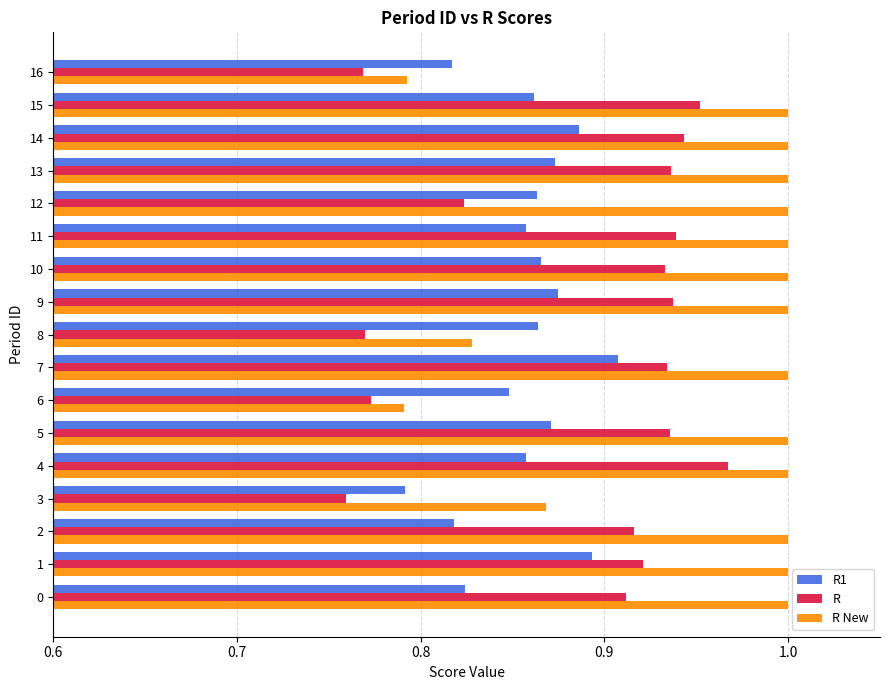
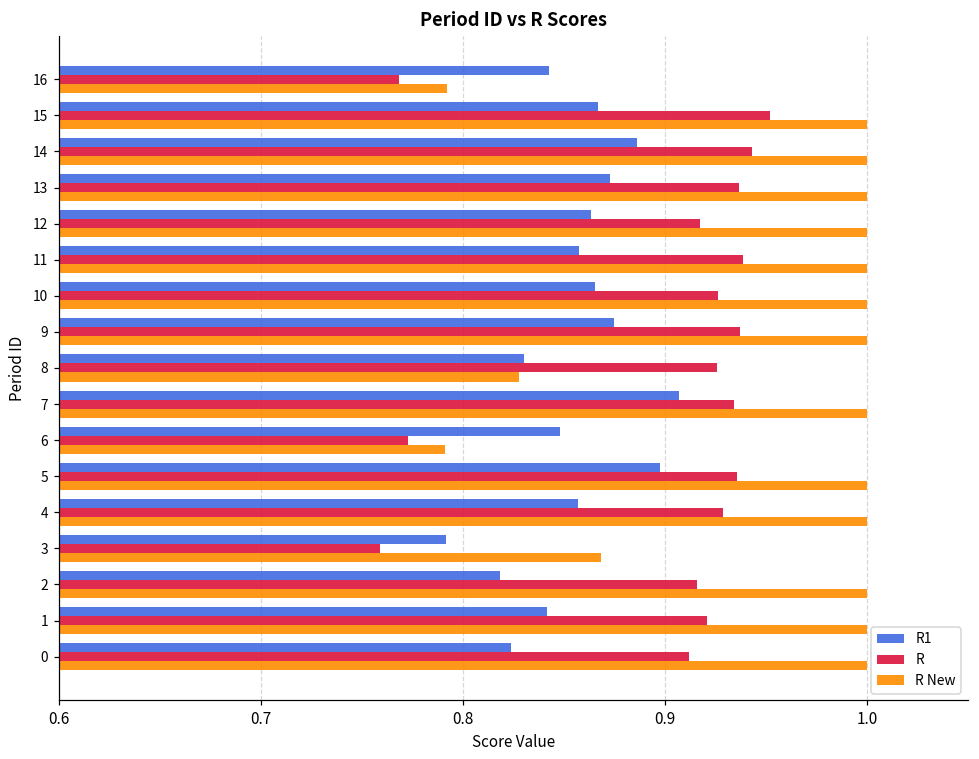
  {
    "R1": {
-     "16": 0.817,
-     "15": 0.861,
+     "16": 0.843,
+     "15": 0.867,
      "14": 0.886,
      "13": 0.873,
      "12": 0.863,
      "11": 0.857,
      "10": 0.865,
      "9": 0.875,
-     "8": 0.864,
+     "8": 0.831,
      "7": 0.907,
      "6": 0.848,
-     "5": 0.871,
+     "5": 0.897,
      "4": 0.857,
      "3": 0.792,
      "2": 0.818,
-     "1": 0.893,
+     "1": 0.842,
      "0": 0.824
    },
    "R": {
      "16": 0.768,
      "15": 0.952,
      "14": 0.943,
      "13": 0.936,
-     "12": 0.823,
+     "12": 0.917,
      "11": 0.939,
-     "10": 0.933,
+     "10": 0.926,
      "9": 0.937,
-     "8": 0.769,
+     "8": 0.926,
      "7": 0.934,
      "6": 0.773,
      "5": 0.935,
-     "4": 0.967,
+     "4": 0.929,
      "3": 0.759,
      "2": 0.916,
      "1": 0.921,
      "0": 0.912
    },
    "R New": {
      "16": 0.792,
      "15": 1.000,
      "14": 1.000,
      "13": 1.000,
      "12": 1.000,
      "11": 1.000,
      "10": 1.000,
      "9": 1.000,
      "8": 0.828,
      "7": 1.000,
      "6": 0.791,
      "5": 1.000,
      "4": 1.000,
      "3": 0.868,
      "2": 1.000,
      "1": 1.000,
      "0": 1.000
    }
  }
